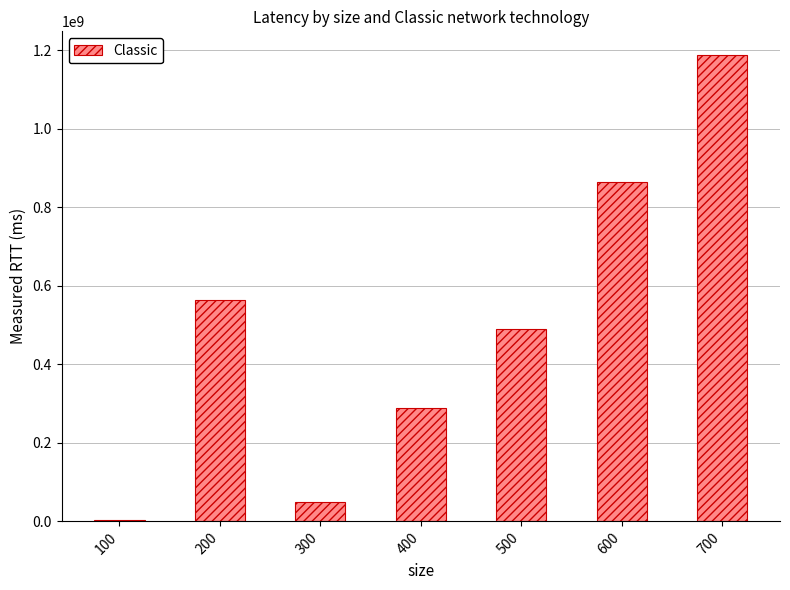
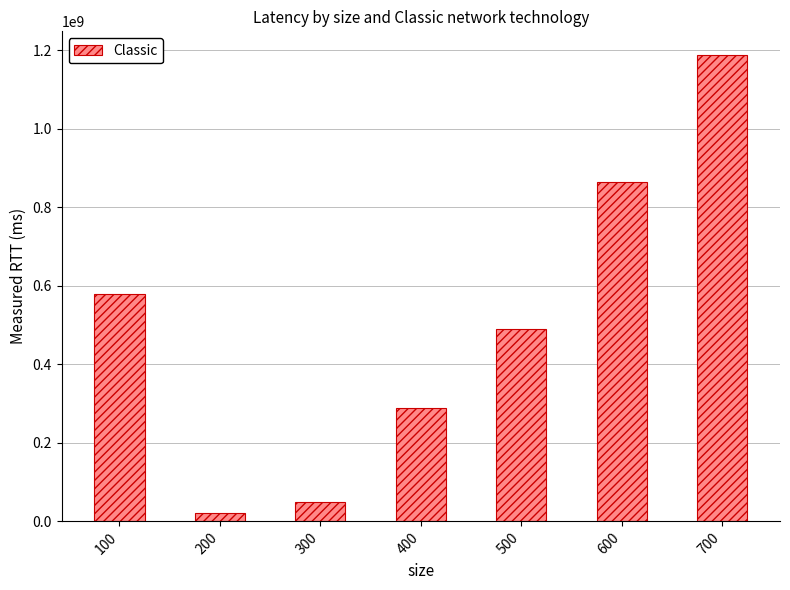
  {
-   "100": 0,
-   "200": 560000000,
+   "100": 580000000,
+   "200": 20000000,
    "300": 50000000,
    "400": 290000000,
    "500": 490000000,
    "600": 860000000,
    "700": 1190000000
  }
